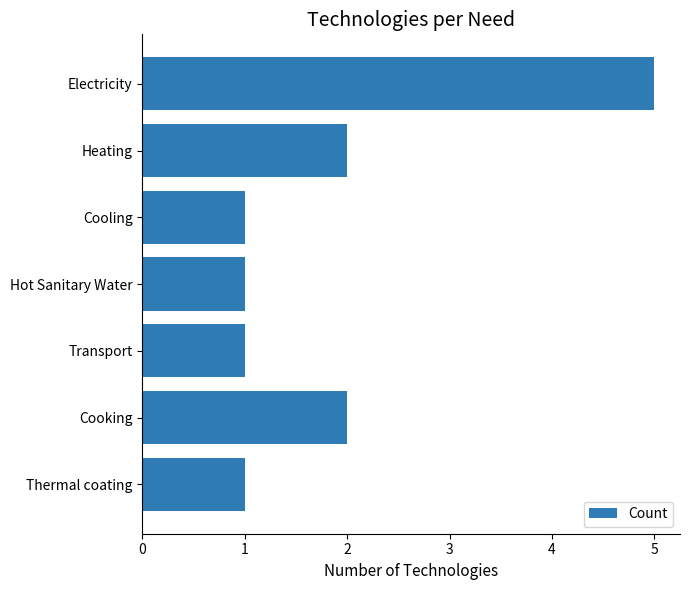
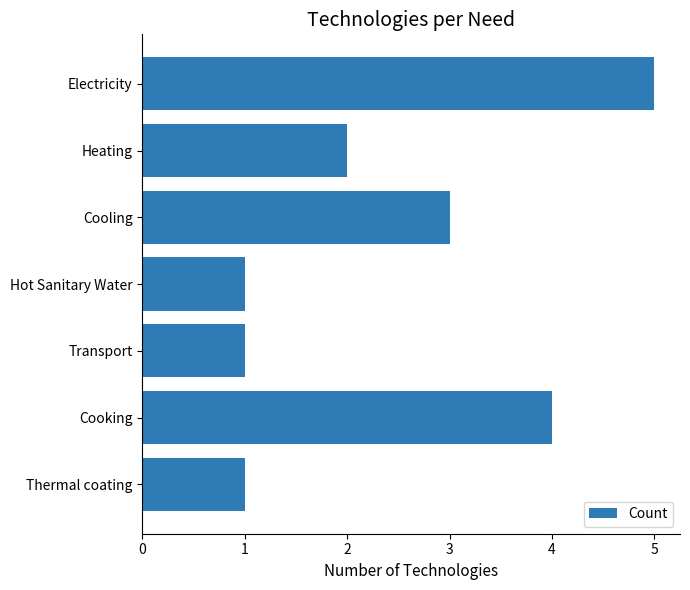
  {
    "Electricity": 5,
    "Heating": 2,
-   "Cooling": 1,
+   "Cooling": 3,
    "Hot Sanitary Water": 1,
    "Transport": 1,
-   "Cooking": 2,
+   "Cooking": 4,
    "Thermal coating": 1
  }
